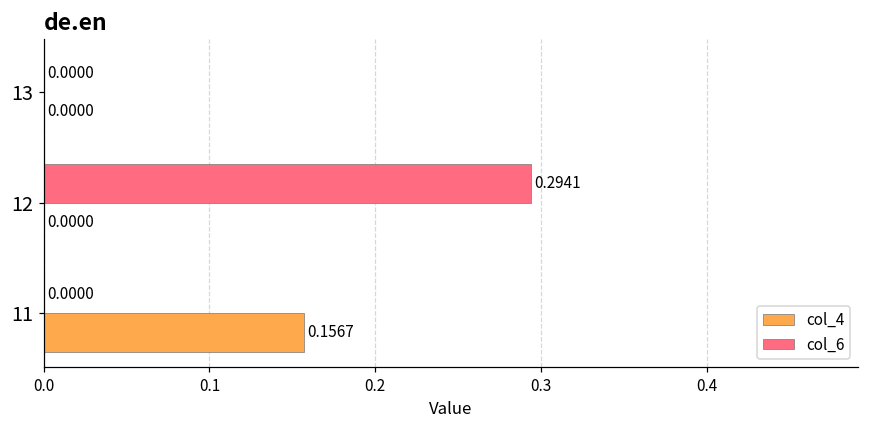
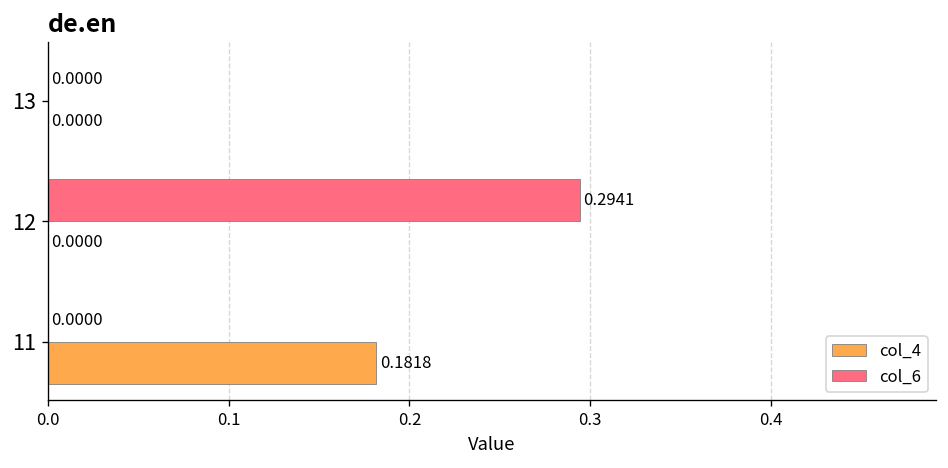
  {
    "col_4": {
      "13": 0.0000,
      "12": 0.0000,
-     "11": 0.1567
+     "11": 0.1818
    },
    "col_6": {
      "13": 0.0000,
      "12": 0.2941,
      "11": 0.0000
    }
  }
